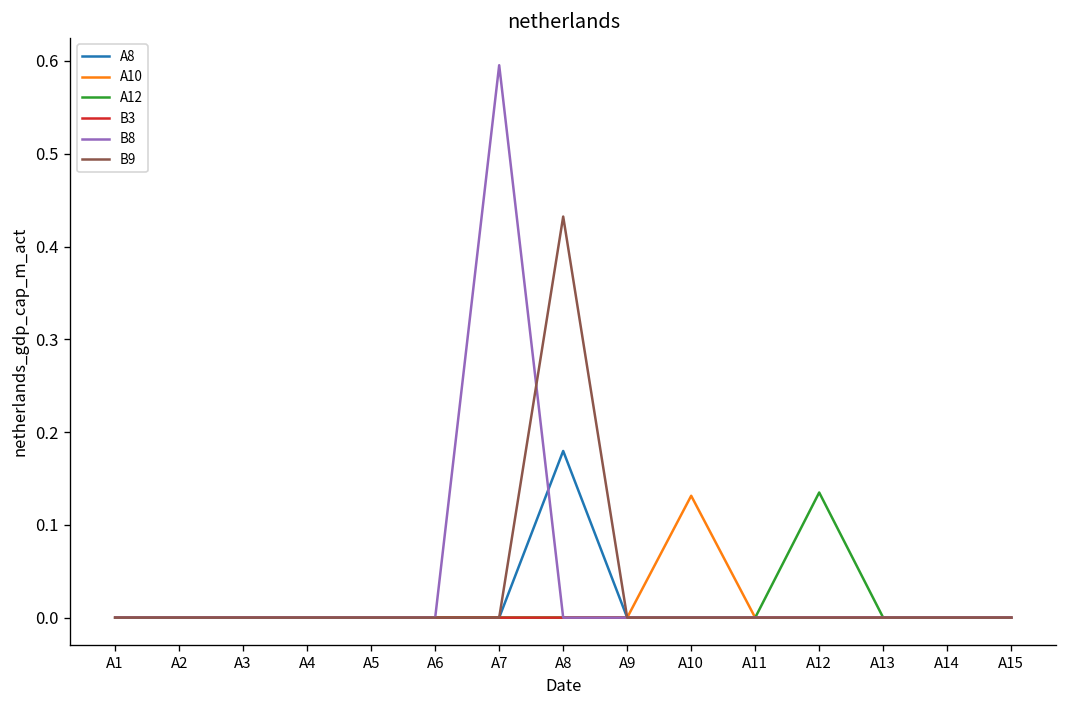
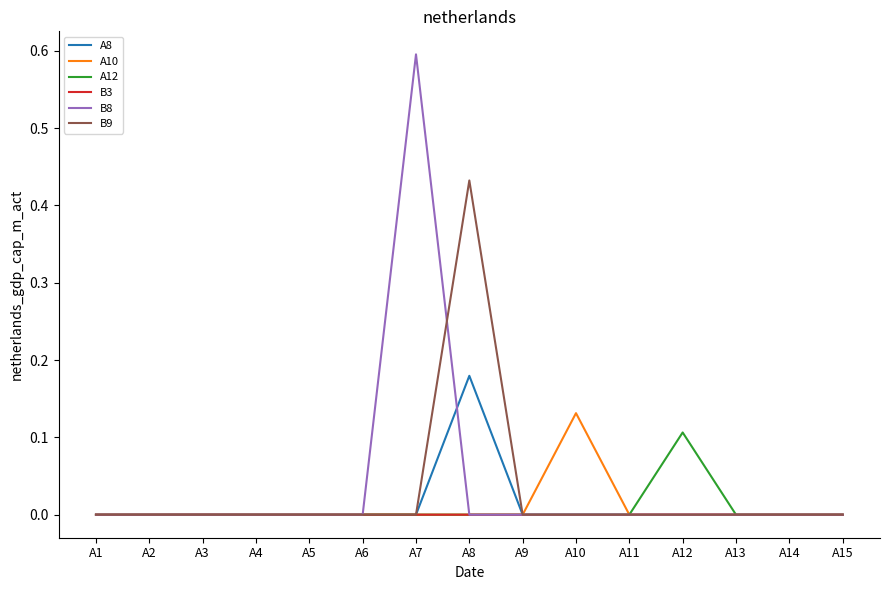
  {
    "A8": {
      "A8": 0.18
    },
    "A10": {
      "A10": 0.13
    },
    "A12": {
-     "A12": 0.13
+     "A12": 0.11
    },
    "B8": {
      "A7": 0.60
    },
    "B9": {
      "A8": 0.43
    }
  }
